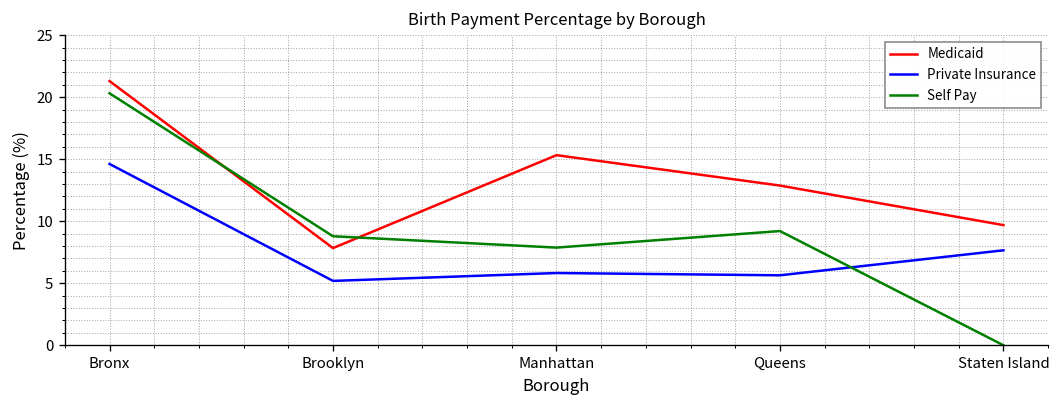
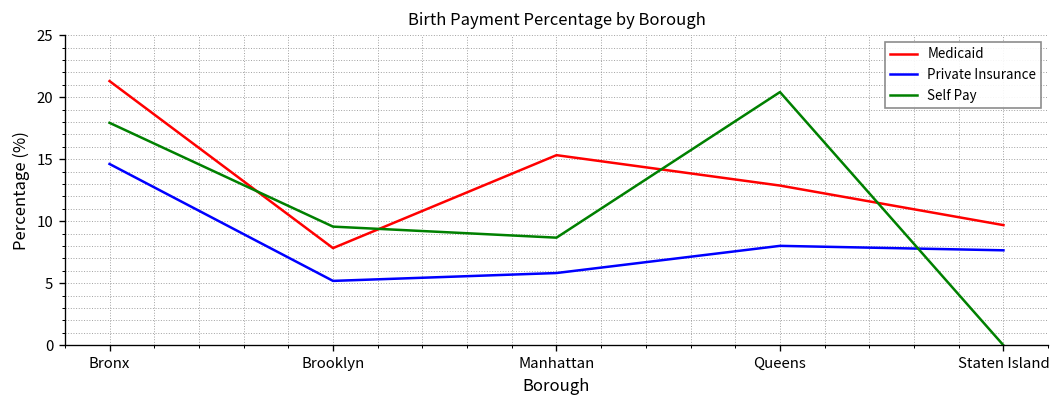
  {
    "Medicaid": {
      "Bronx": 21.3,
      "Brooklyn": 7.8,
      "Manhattan": 15.3,
      "Queens": 12.9,
      "Staten Island": 9.7
    },
    "Private Insurance": {
      "Bronx": 14.6,
      "Brooklyn": 5.2,
      "Manhattan": 5.8,
-     "Queens": 5.6,
+     "Queens": 8.0,
      "Staten Island": 7.7
    },
    "Self Pay": {
-     "Bronx": 20.3,
-     "Brooklyn": 8.8,
-     "Manhattan": 7.9,
-     "Queens": 9.2,
+     "Bronx": 17.9,
+     "Brooklyn": 9.6,
+     "Manhattan": 8.7,
+     "Queens": 20.4,
      "Staten Island": 0.0
    }
  }
